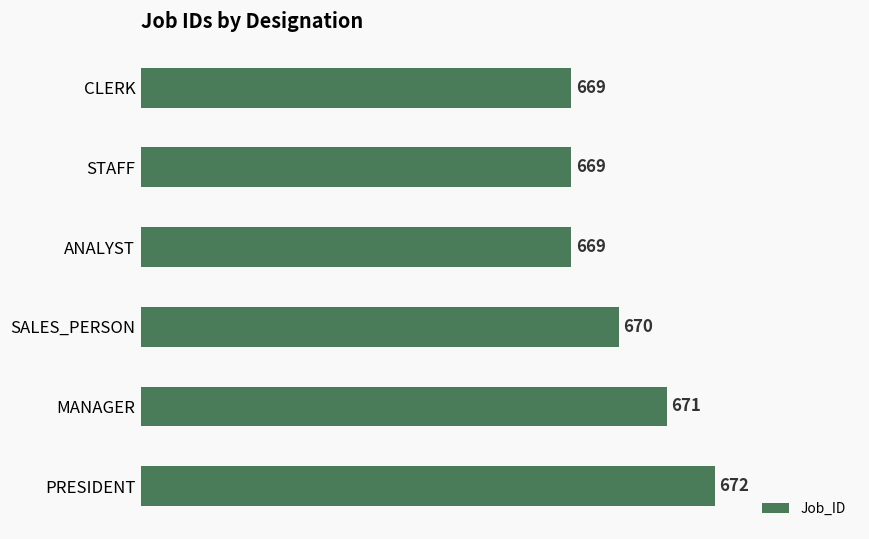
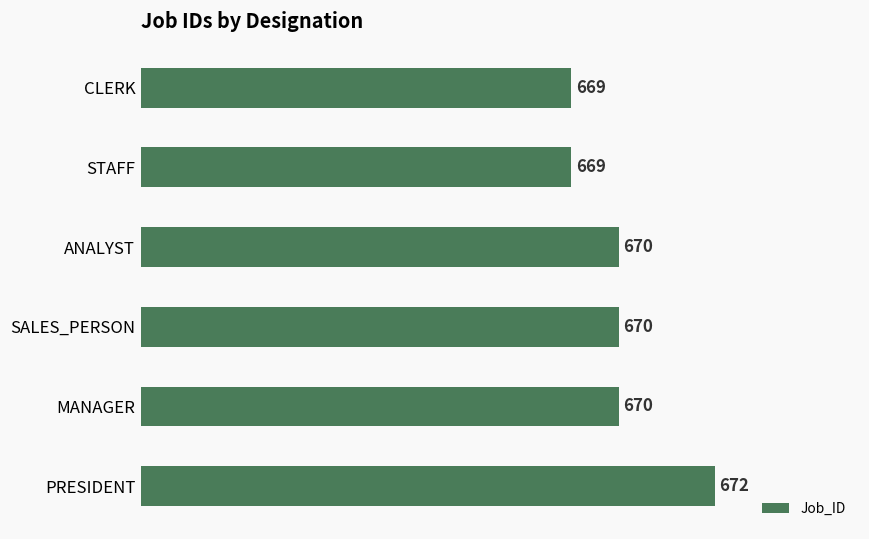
  {
    "CLERK": 669,
    "STAFF": 669,
-   "ANALYST": 669,
+   "ANALYST": 670,
    "SALES_PERSON": 670,
-   "MANAGER": 671,
+   "MANAGER": 670,
    "PRESIDENT": 672
  }
